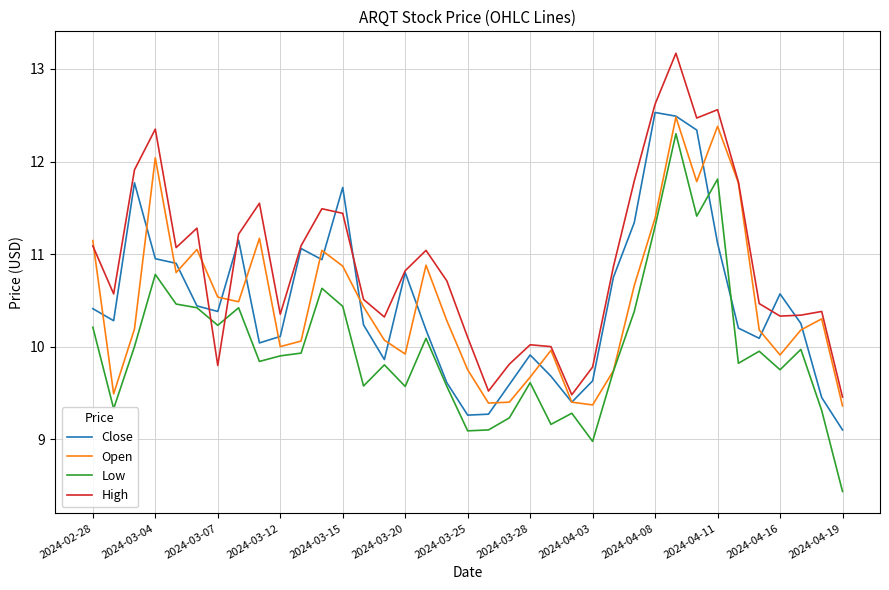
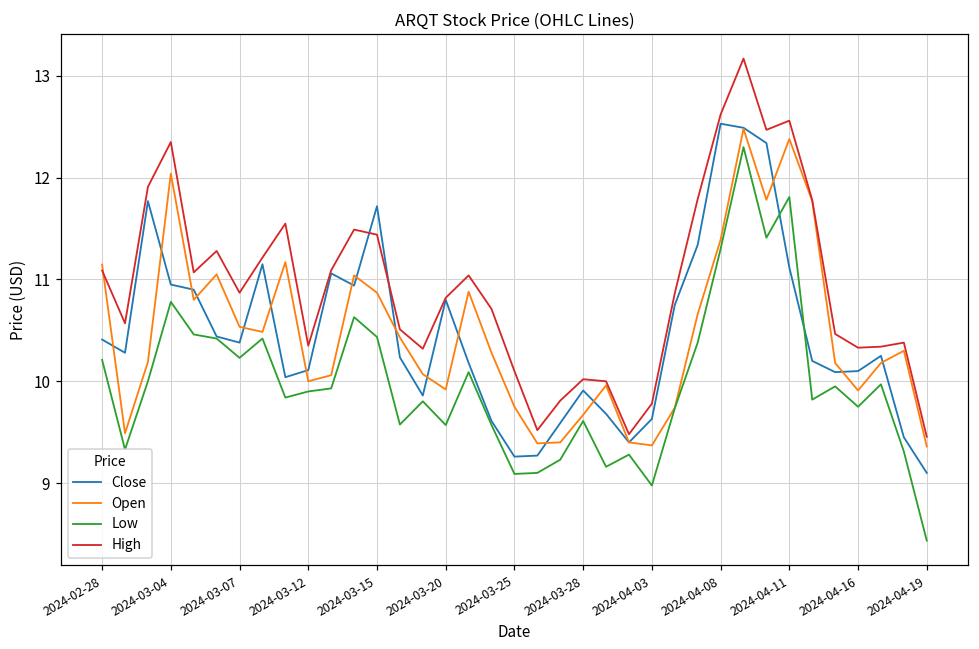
  {
    "Close": {
      "2024-02-28": 10.4,
      "2024-03-04": 10.9,
      "2024-03-07": 10.4,
      "2024-03-12": 10.1,
      "2024-03-15": 11.7,
      "2024-03-25": 9.3,
      "2024-03-28": 9.9,
      "2024-04-03": 9.6,
      "2024-04-08": 12.5,
      "2024-04-11": 11.1,
-     "2024-04-16": 10.6,
+     "2024-04-16": 10.1,
      "2024-04-19": 9.1
    },
    "Open": {
      "2024-02-28": 11.1,
      "2024-03-04": 12.0,
      "2024-03-07": 10.5,
      "2024-03-12": 10.0,
      "2024-03-15": 10.9,
      "2024-03-20": 9.9,
      "2024-03-25": 9.8,
      "2024-03-28": 9.7,
      "2024-04-03": 9.4,
      "2024-04-08": 11.4,
      "2024-04-11": 12.4,
      "2024-04-16": 9.9,
      "2024-04-19": 9.4
    },
    "Low": {
      "2024-02-28": 10.2,
      "2024-03-04": 10.8,
      "2024-03-07": 10.2,
      "2024-03-12": 9.9,
      "2024-03-15": 10.4,
      "2024-03-20": 9.6,
      "2024-03-25": 9.1,
      "2024-03-28": 9.6,
      "2024-04-03": 9.0,
      "2024-04-08": 11.3,
      "2024-04-11": 11.8,
      "2024-04-16": 9.8,
      "2024-04-19": 8.4
    },
    "High": {
      "2024-02-28": 11.1,
      "2024-03-04": 12.4,
-     "2024-03-07": 9.8,
+     "2024-03-07": 10.9,
      "2024-03-12": 10.4,
      "2024-03-15": 11.4,
      "2024-03-25": 10.1,
      "2024-03-28": 10.0,
      "2024-04-03": 9.8,
      "2024-04-08": 12.6,
      "2024-04-11": 12.6,
      "2024-04-16": 10.3,
      "2024-04-19": 9.5
    }
  }
